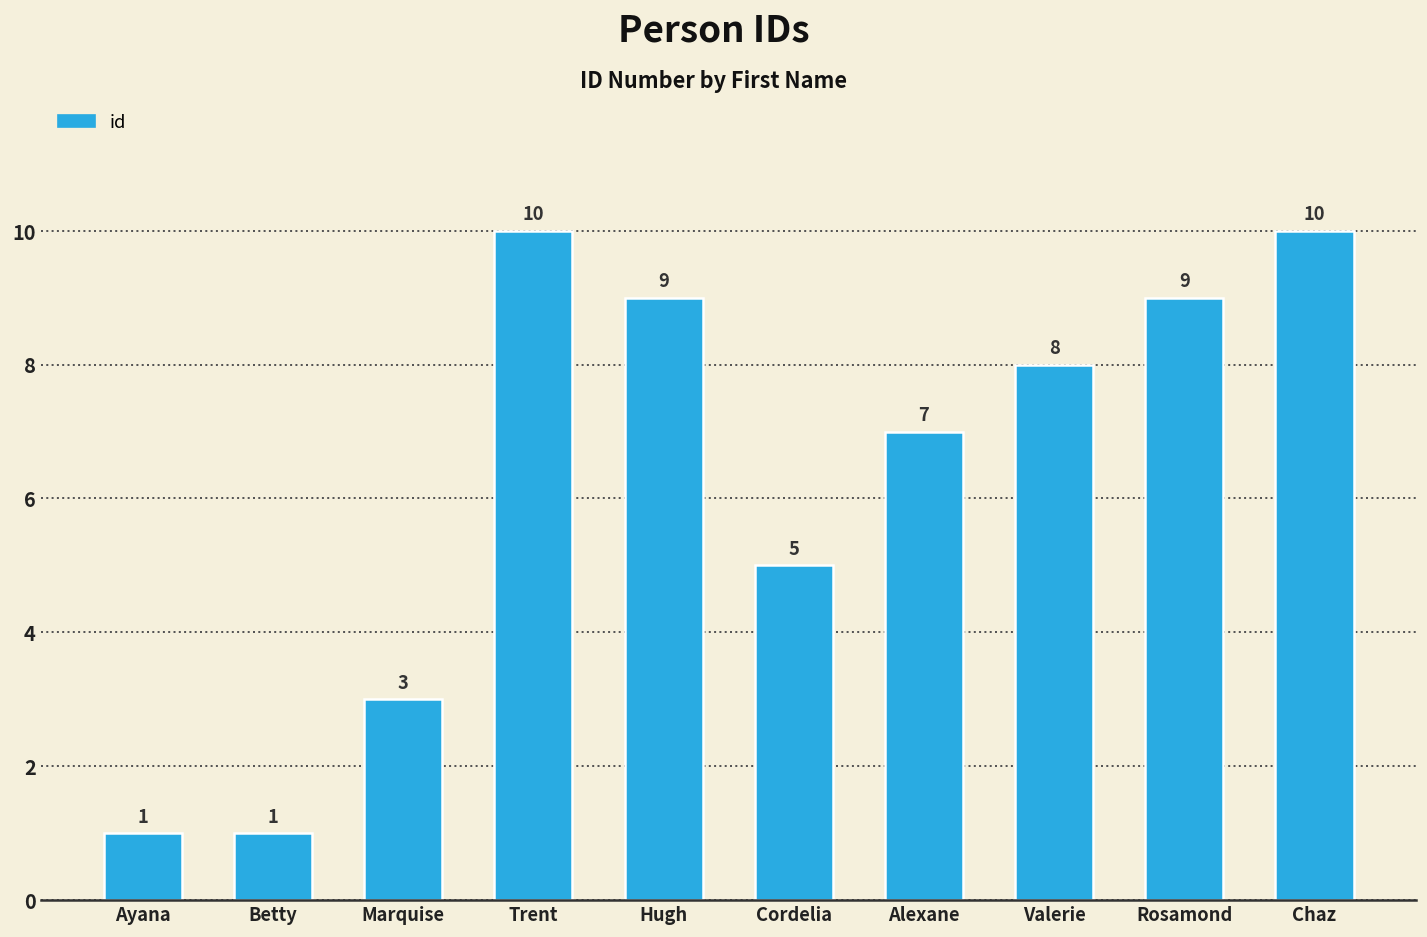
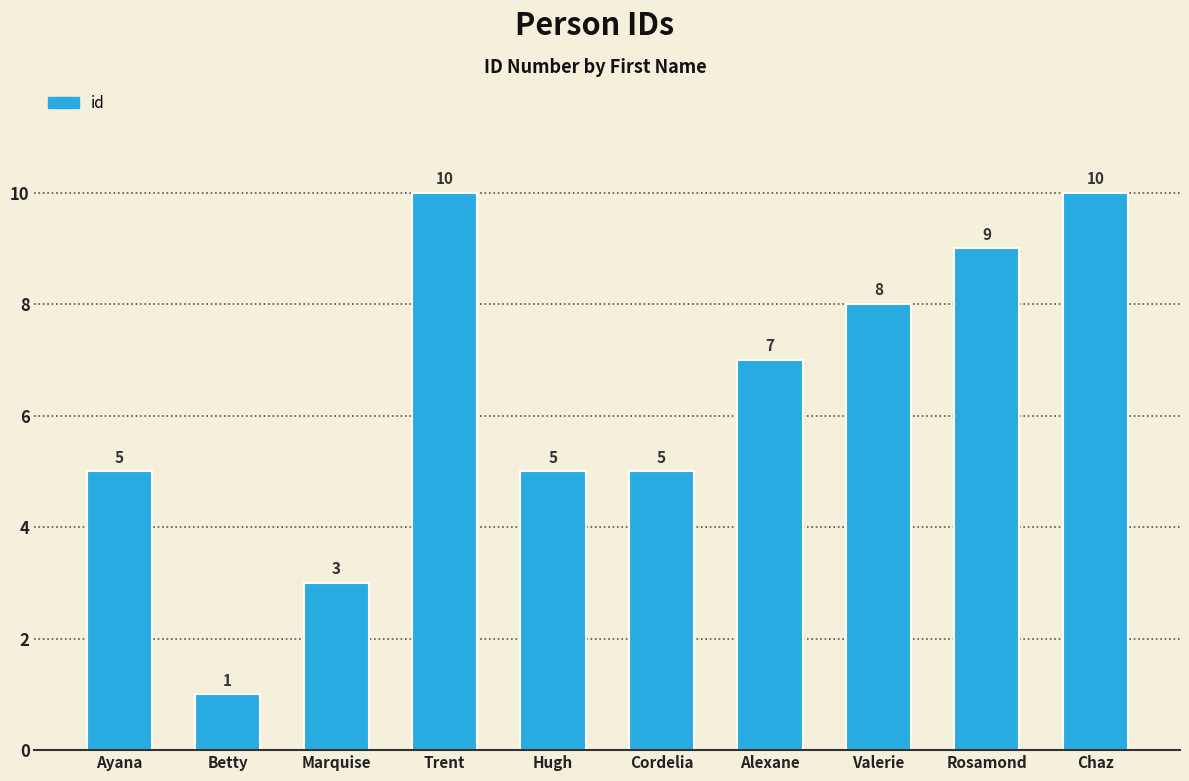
  {
-   "Ayana": 1,
+   "Ayana": 5,
    "Betty": 1,
    "Marquise": 3,
    "Trent": 10,
-   "Hugh": 9,
+   "Hugh": 5,
    "Cordelia": 5,
    "Alexane": 7,
    "Valerie": 8,
    "Rosamond": 9,
    "Chaz": 10
  }
